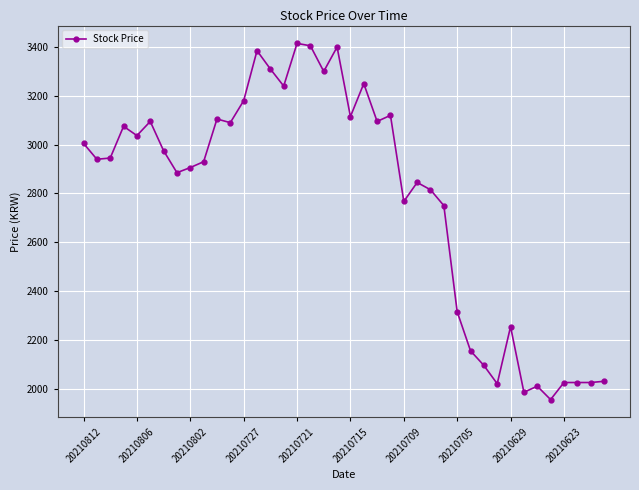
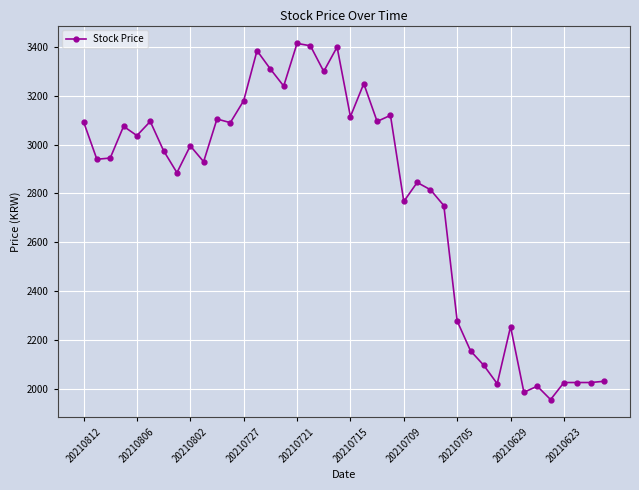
  {
-   "20210812": 3010,
+   "20210812": 3090,
    "20210806": 3040,
-   "20210802": 2910,
+   "20210802": 3000,
    "20210727": 3180,
    "20210721": 3420,
    "20210715": 3120,
    "20210709": 2770,
-   "20210705": 2320,
+   "20210705": 2280,
    "20210629": 2250,
    "20210623": 2030
  }
